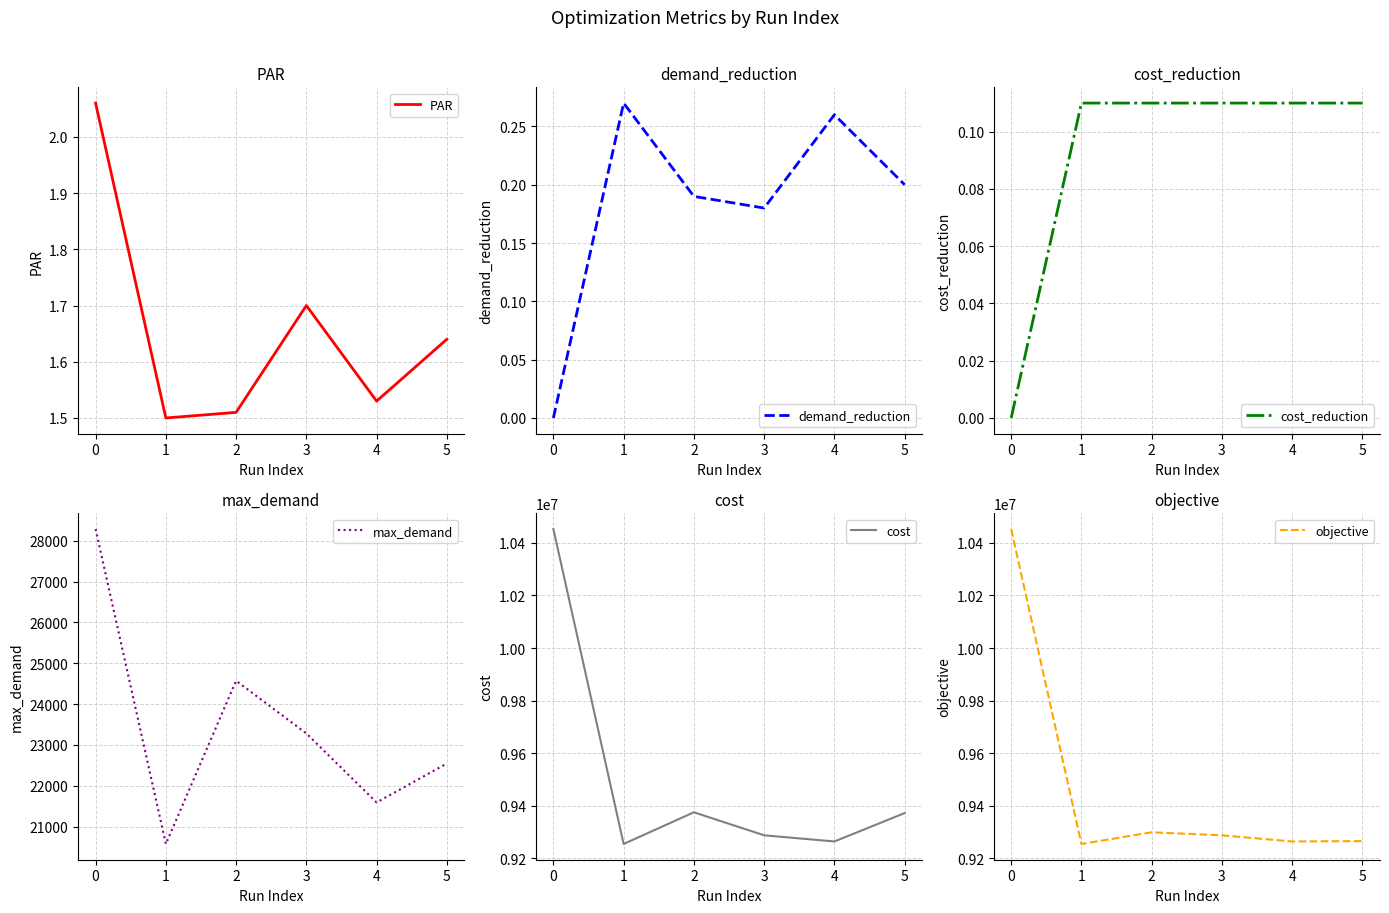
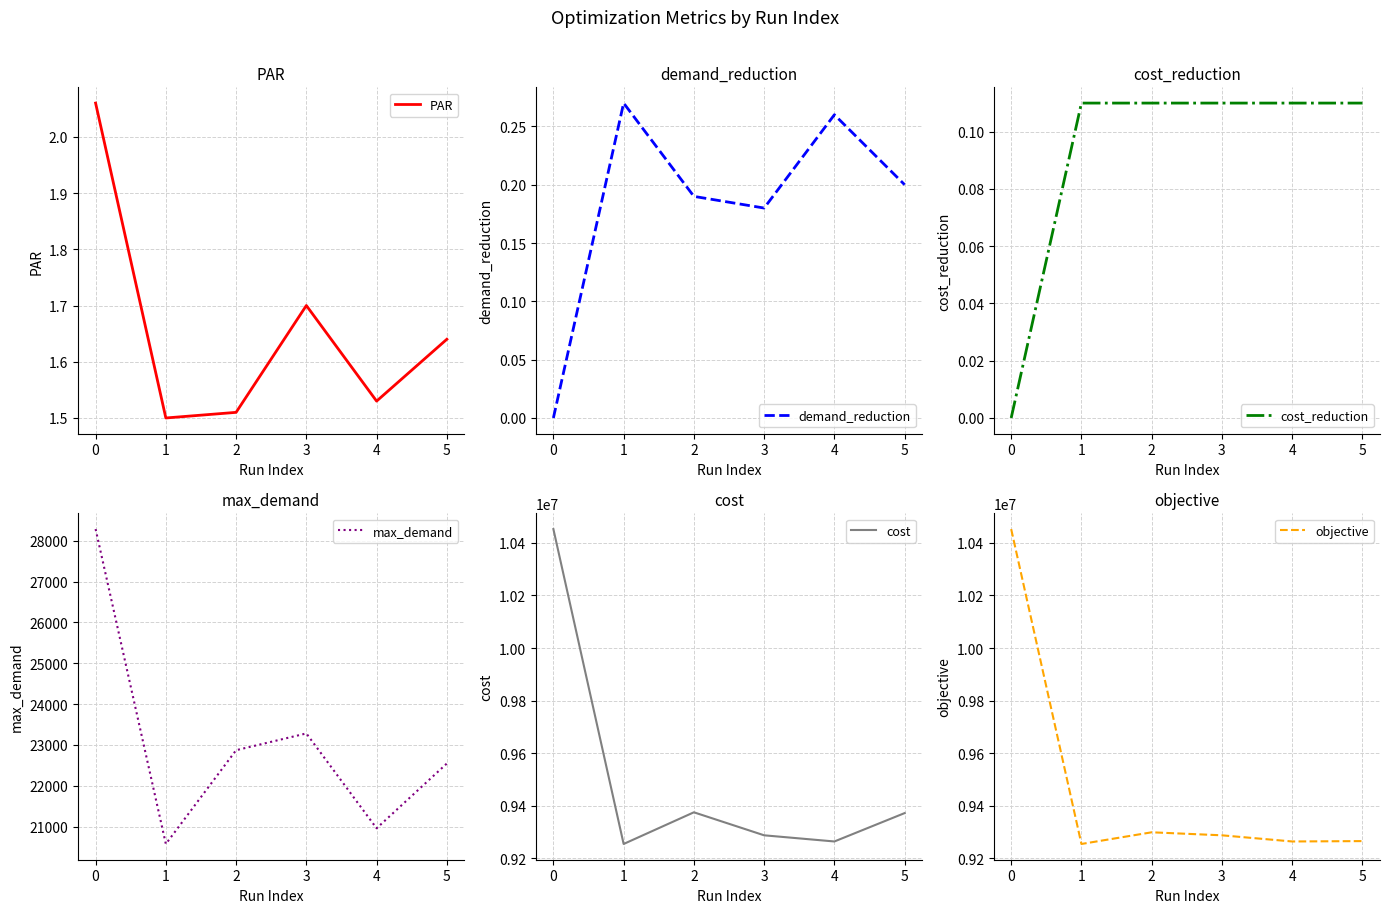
  {
    "PAR": {
      "0": 2.06,
      "1": 1.50,
      "2": 1.51,
      "3": 1.70,
      "4": 1.53,
      "5": 1.64
    },
    "demand_reduction": {
      "0": 0.000,
      "1": 0.270,
      "2": 0.190,
      "3": 0.180,
      "4": 0.260,
      "5": 0.200
    },
    "cost_reduction": {
      "0": 0.000,
      "1": 0.110,
      "2": 0.110,
      "3": 0.110,
      "4": 0.110,
      "5": 0.110
    },
    "max_demand": {
      "0": 28300,
      "1": 20600,
-     "2": 24600,
+     "2": 22900,
      "3": 23300,
-     "4": 21600,
+     "4": 21000,
      "5": 22500
    },
    "cost": {
      "0": 10450000,
      "1": 9260000,
      "2": 9380000,
      "3": 9290000,
      "4": 9260000,
      "5": 9370000
    },
    "objective": {
      "0": 10450000,
      "1": 9260000,
      "2": 9300000,
      "3": 9290000,
      "4": 9260000,
      "5": 9270000
    }
  }
